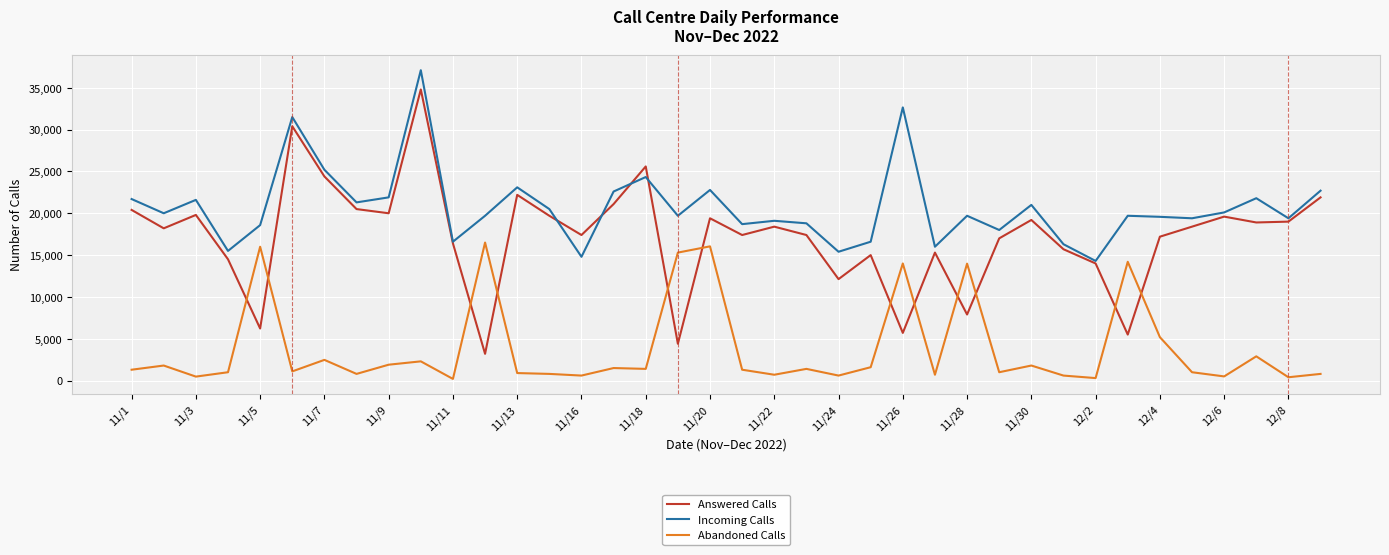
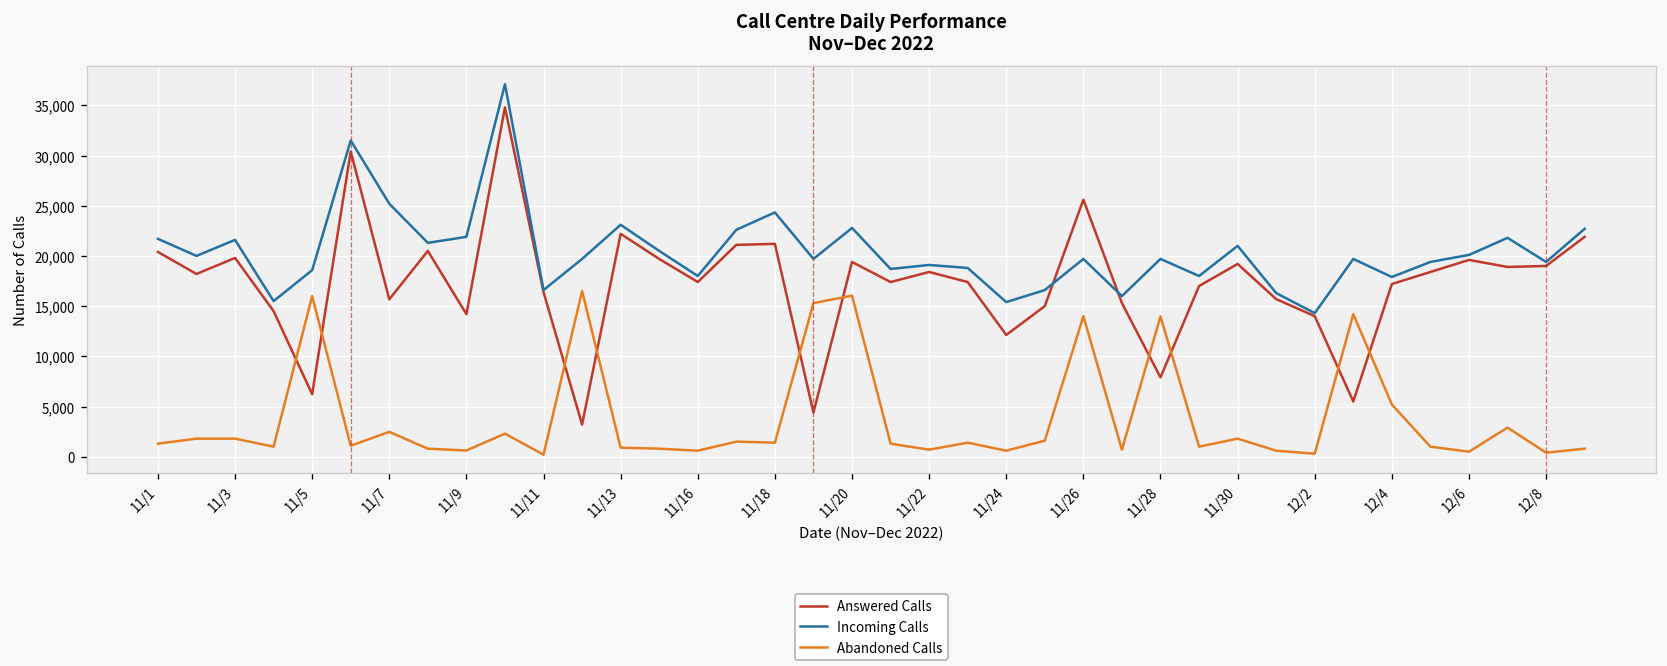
  {
    "Answered Calls": {
      "11/1": "20,000",
      "11/3": "20,000",
      "11/5": "6,000",
-     "11/7": "24,000",
-     "11/9": "20,000",
+     "11/7": "16,000",
+     "11/9": "14,000",
      "11/13": "22,000",
      "11/16": "17,000",
-     "11/18": "26,000",
+     "11/18": "21,000",
      "11/20": "19,000",
      "11/22": "18,000",
      "11/24": "12,000",
-     "11/26": "6,000",
+     "11/26": "26,000",
      "11/28": "8,000",
      "11/30": "19,000",
      "12/4": "17,000",
      "12/6": "20,000",
      "12/8": "19,000"
    },
    "Incoming Calls": {
      "11/1": "22,000",
      "11/3": "22,000",
      "11/5": "19,000",
      "11/7": "25,000",
      "11/9": "22,000",
      "11/13": "23,000",
-     "11/16": "15,000",
+     "11/16": "18,000",
      "11/18": "24,000",
      "11/20": "23,000",
      "11/22": "19,000",
      "11/24": "15,000",
-     "11/26": "33,000",
+     "11/26": "20,000",
      "11/28": "20,000",
      "11/30": "21,000",
-     "12/4": "20,000",
+     "12/4": "18,000",
      "12/6": "20,000",
      "12/8": "19,000"
    },
    "Abandoned Calls": {
      "11/1": "1,000",
-     "11/3": "0",
+     "11/3": "2,000",
      "11/5": "16,000",
      "11/7": "2,000",
-     "11/9": "2,000",
+     "11/9": "1,000",
      "11/11": "0",
      "11/13": "1,000",
      "11/16": "1,000",
      "11/18": "1,000",
      "11/20": "16,000",
      "11/22": "1,000",
      "11/24": "1,000",
      "11/26": "14,000",
      "11/28": "14,000",
      "11/30": "2,000",
      "12/2": "0",
      "12/4": "5,000",
      "12/6": "1,000",
      "12/8": "0"
    }
  }
